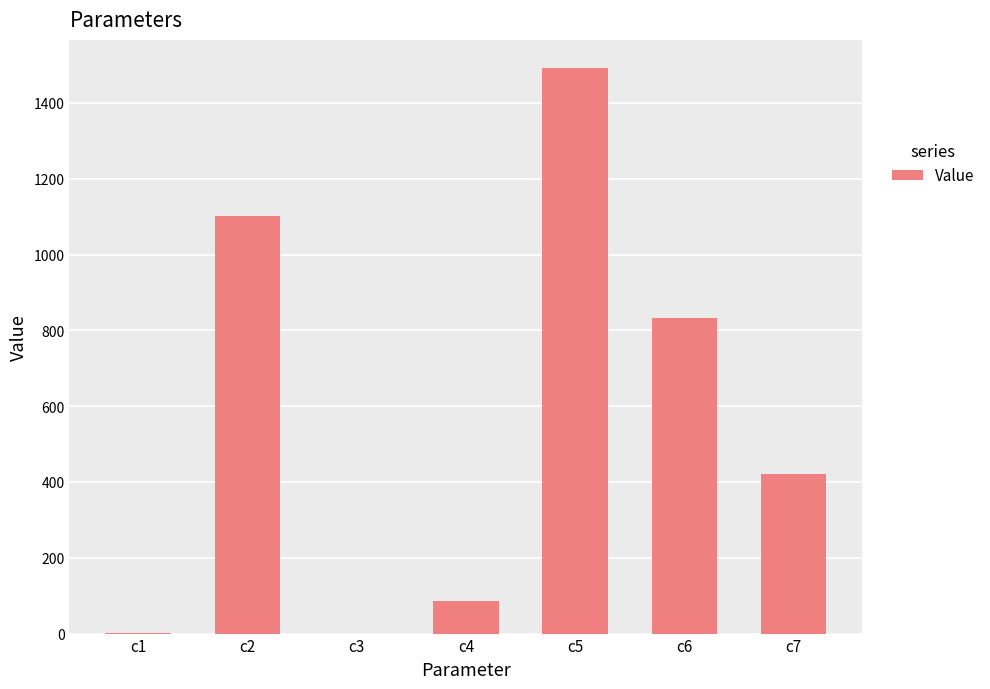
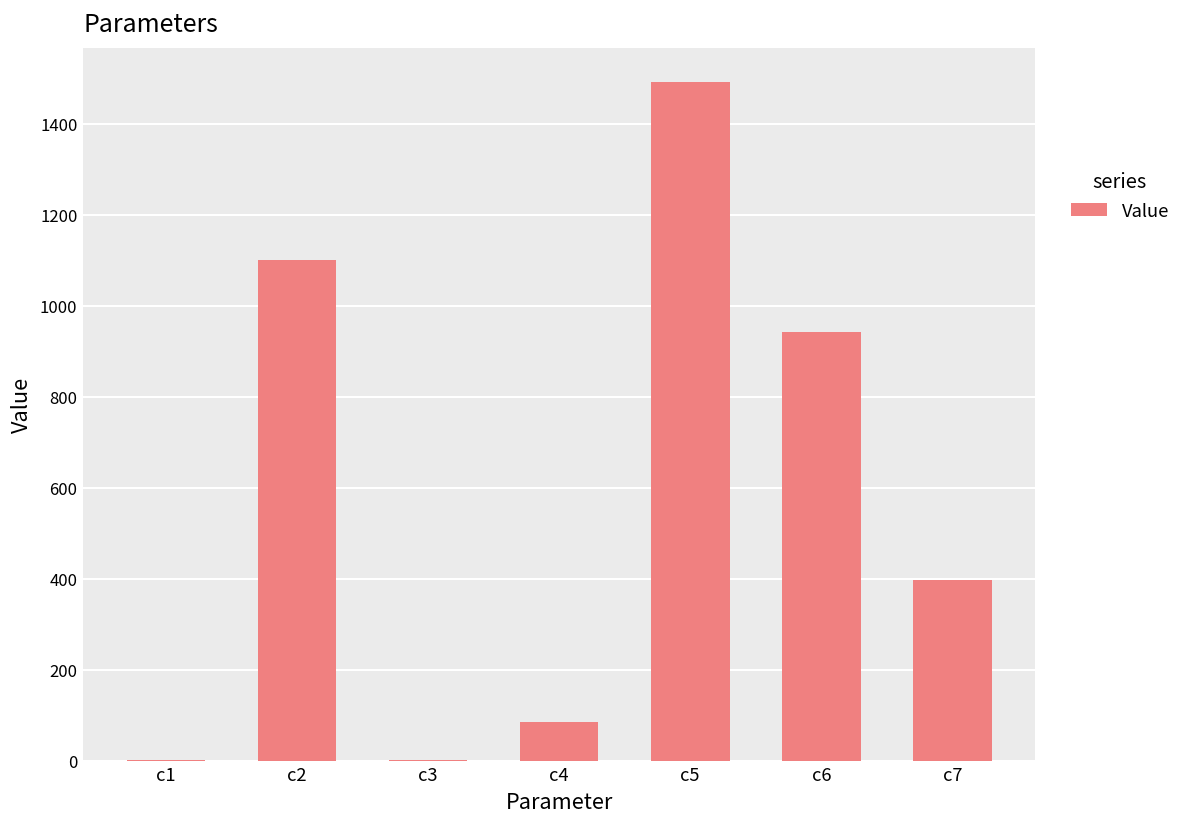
  {
    "c2": 1100,
    "c4": 80,
    "c5": 1490,
-   "c6": 830,
-   "c7": 420
+   "c6": 940,
+   "c7": 400
  }
